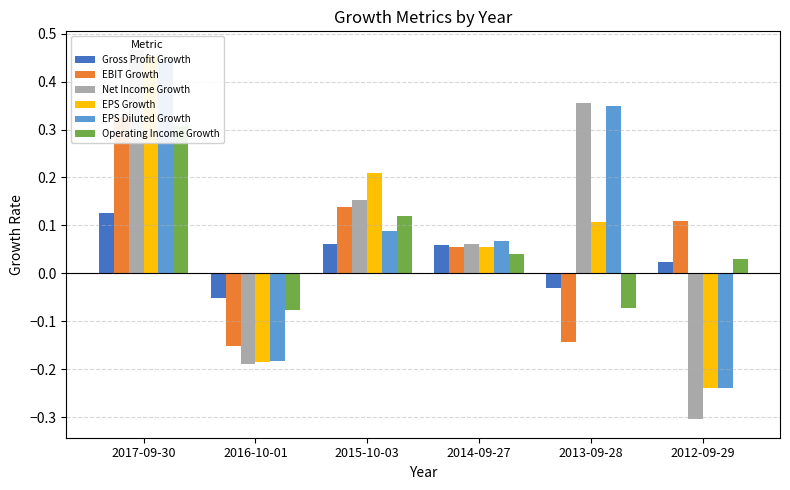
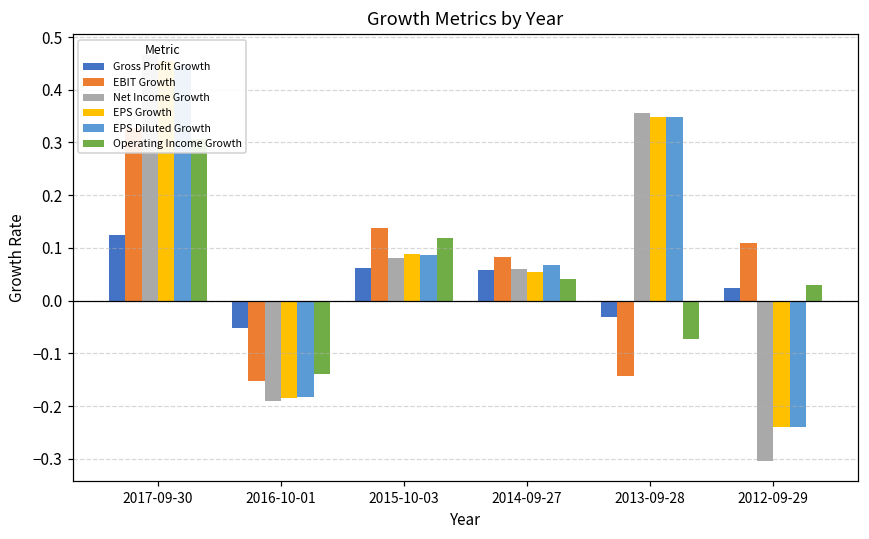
  {
    "EBIT Growth": {
      "2016-10-01": -0.15,
      "2015-10-03": 0.14,
-     "2014-09-27": 0.06,
+     "2014-09-27": 0.08,
      "2013-09-28": -0.14,
      "2012-09-29": 0.11
    },
    "Net Income Growth": {
      "2016-10-01": -0.19,
-     "2015-10-03": 0.15,
+     "2015-10-03": 0.08,
      "2014-09-27": 0.06,
      "2013-09-28": 0.36,
      "2012-09-29": -0.30
    },
    "EPS Growth": {
      "2016-10-01": -0.19,
-     "2015-10-03": 0.21,
+     "2015-10-03": 0.09,
      "2014-09-27": 0.05,
-     "2013-09-28": 0.11,
+     "2013-09-28": 0.35,
      "2012-09-29": -0.24
    },
    "Operating Income Growth": {
-     "2016-10-01": -0.08,
+     "2016-10-01": -0.14,
      "2015-10-03": 0.12,
      "2014-09-27": 0.04,
      "2013-09-28": -0.07,
      "2012-09-29": 0.03
    }
  }
